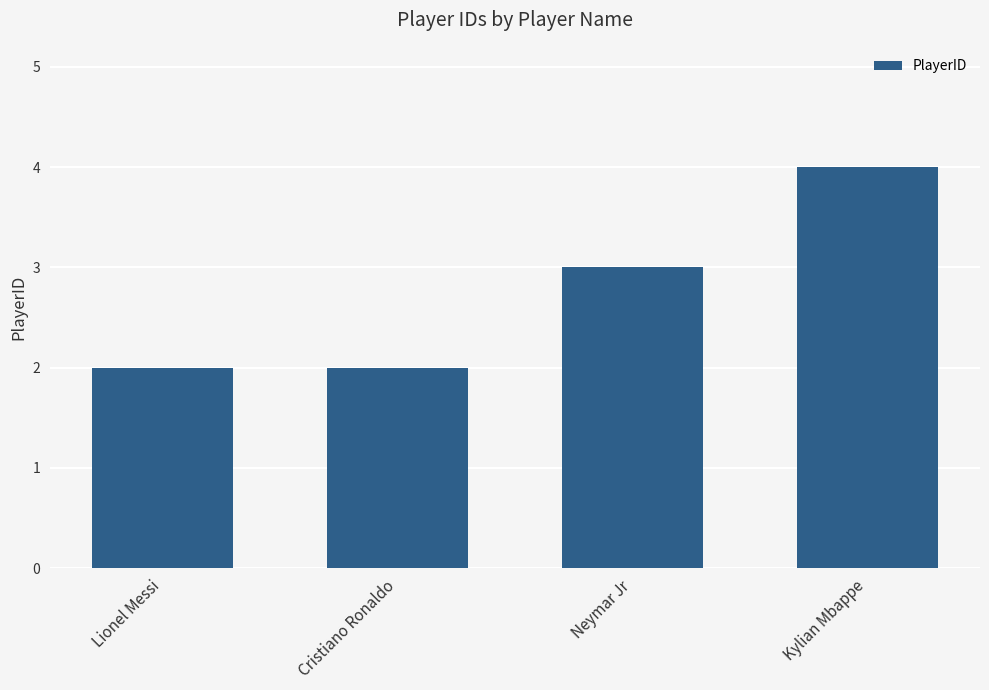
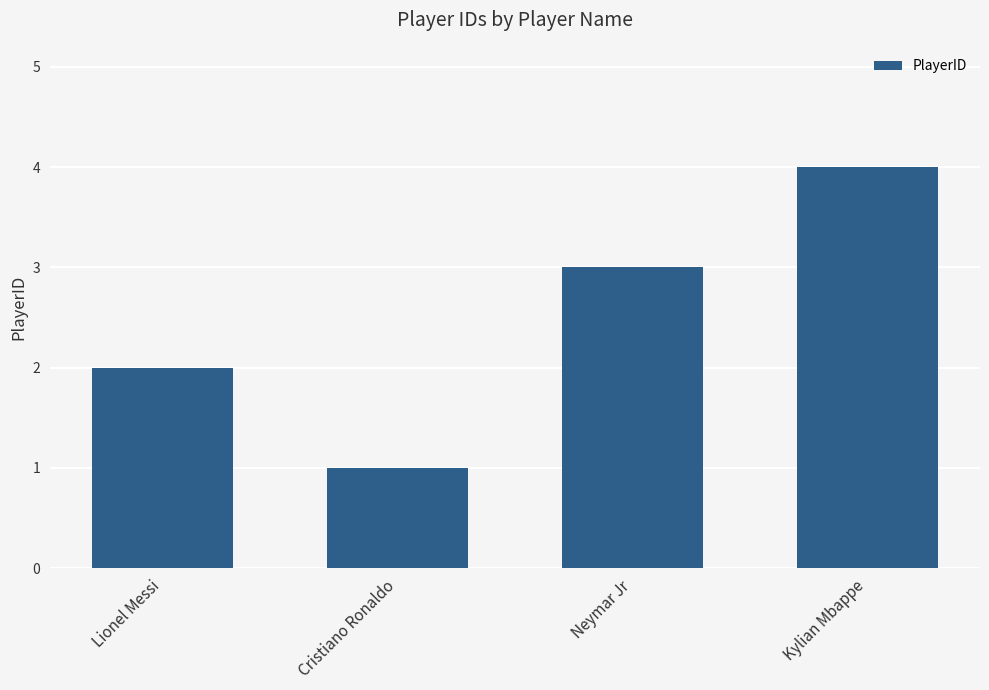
  {
    "Lionel Messi": 2,
-   "Cristiano Ronaldo": 2,
+   "Cristiano Ronaldo": 1,
    "Neymar Jr": 3,
    "Kylian Mbappe": 4
  }
